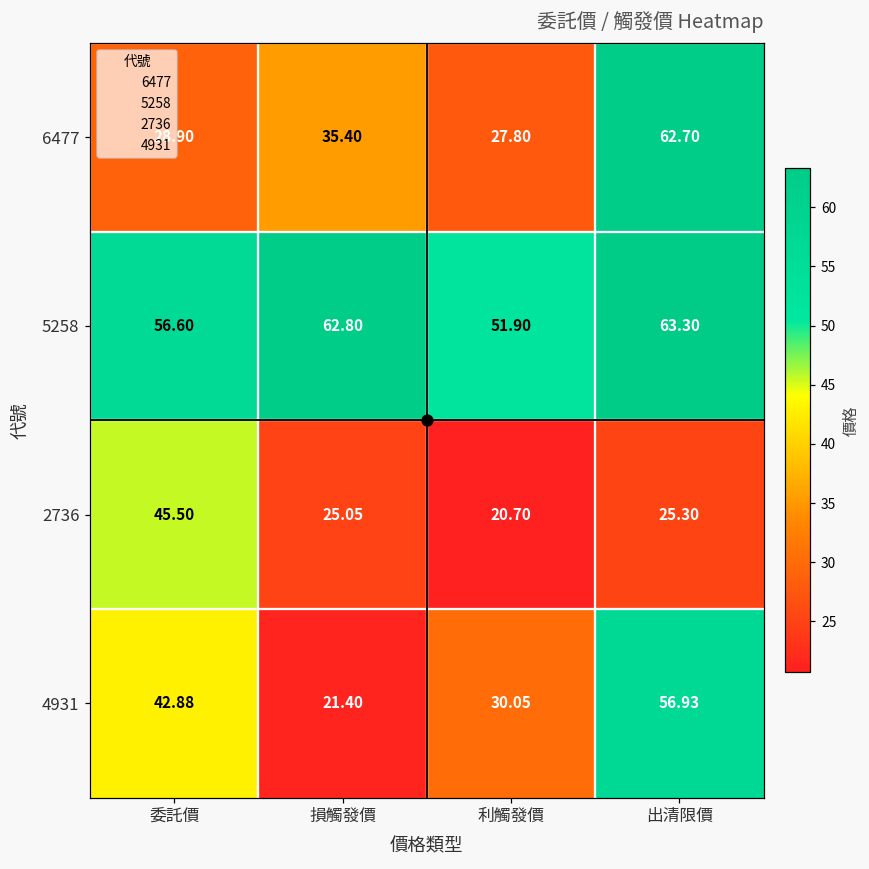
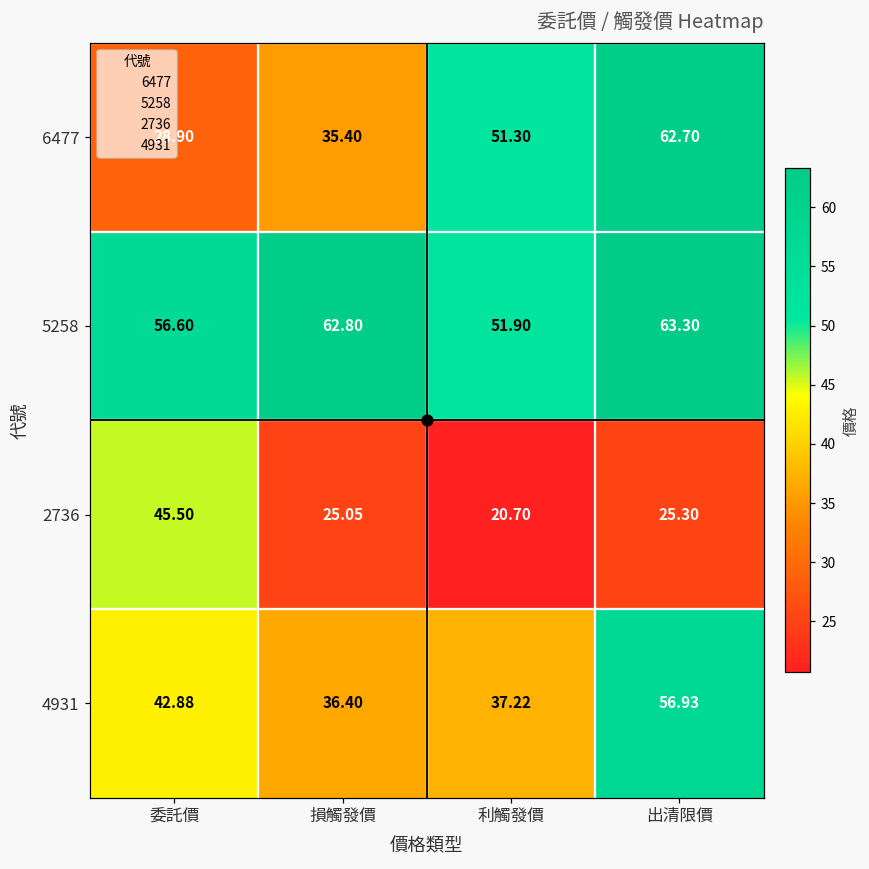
  {
    "6477": {
      "損觸發價": 35.40,
-     "利觸發價": 27.80,
+     "利觸發價": 51.30,
      "出清限價": 62.70
    },
    "5258": {
      "委託價": 56.60,
      "損觸發價": 62.80,
      "利觸發價": 51.90,
      "出清限價": 63.30
    },
    "2736": {
      "委託價": 45.50,
      "損觸發價": 25.05,
      "利觸發價": 20.70,
      "出清限價": 25.30
    },
    "4931": {
      "委託價": 42.88,
-     "損觸發價": 21.40,
-     "利觸發價": 30.05,
+     "損觸發價": 36.40,
+     "利觸發價": 37.22,
      "出清限價": 56.93
    }
  }
